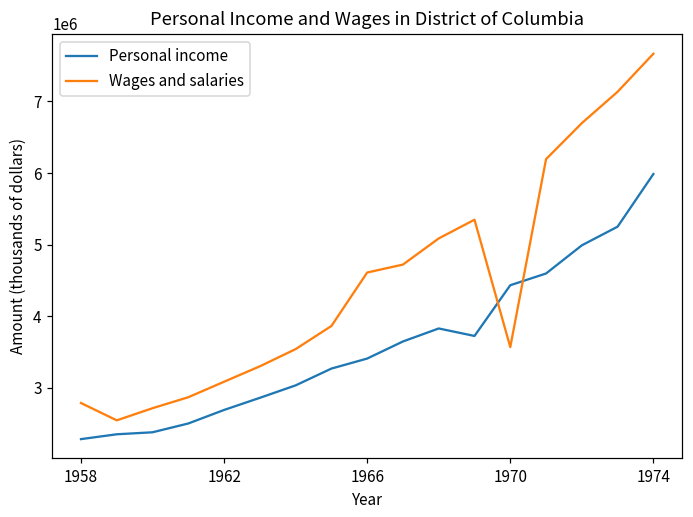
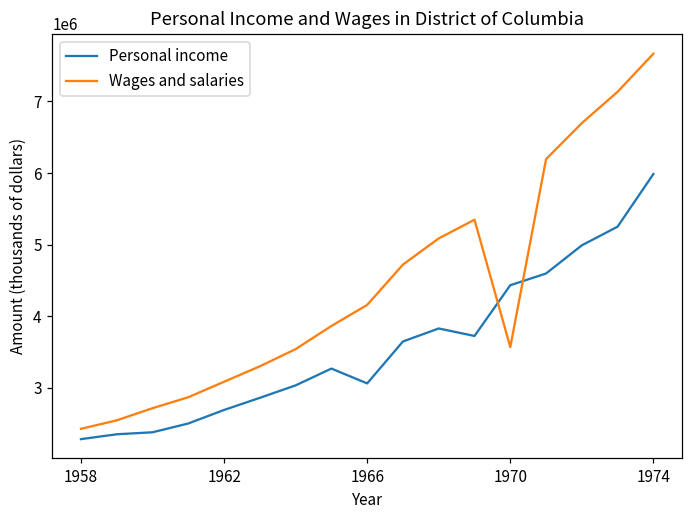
  {
    "Personal income": {
      "1958": 2300000,
      "1962": 2700000,
-     "1966": 3400000,
+     "1966": 3100000,
      "1970": 4400000,
      "1974": 6000000
    },
    "Wages and salaries": {
-     "1958": 2800000,
+     "1958": 2400000,
      "1962": 3100000,
-     "1966": 4600000,
+     "1966": 4200000,
      "1970": 3600000,
      "1974": 7700000
    }
  }
